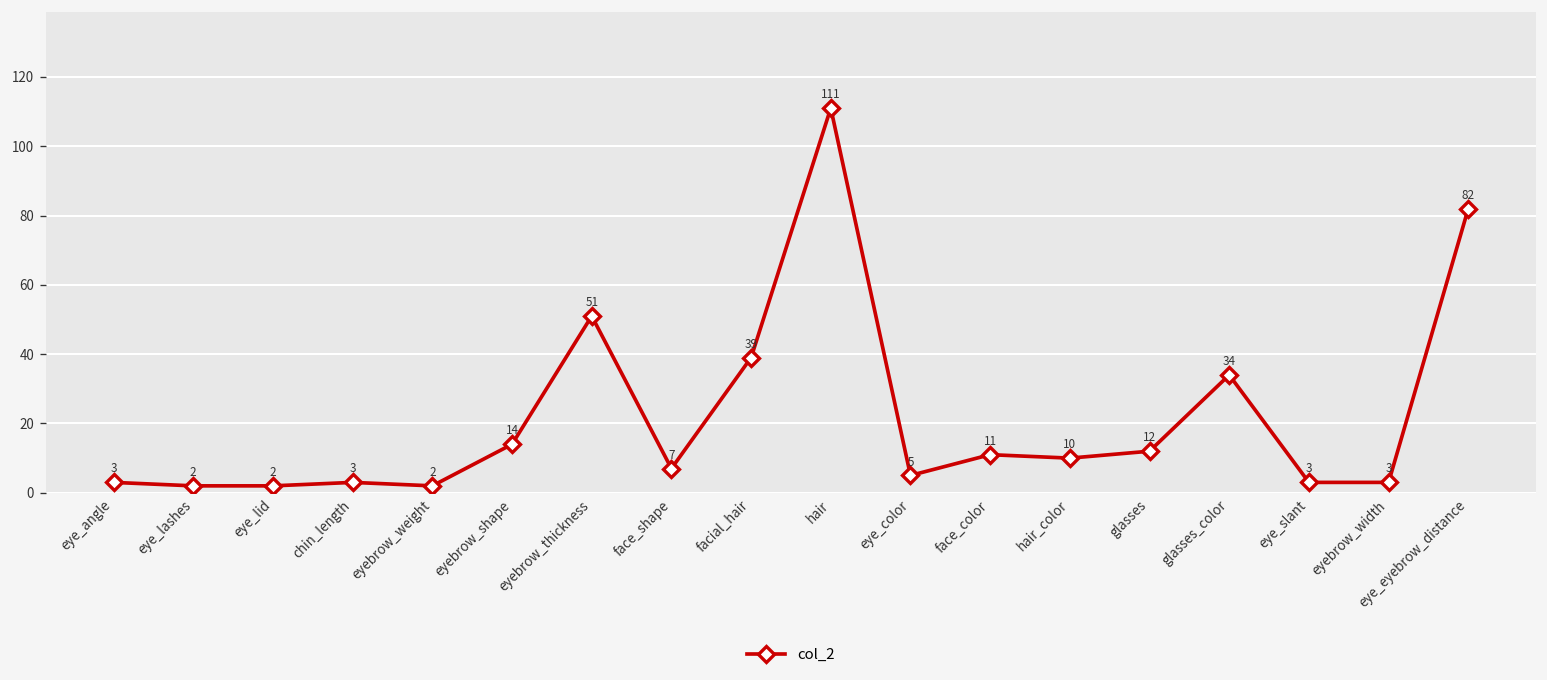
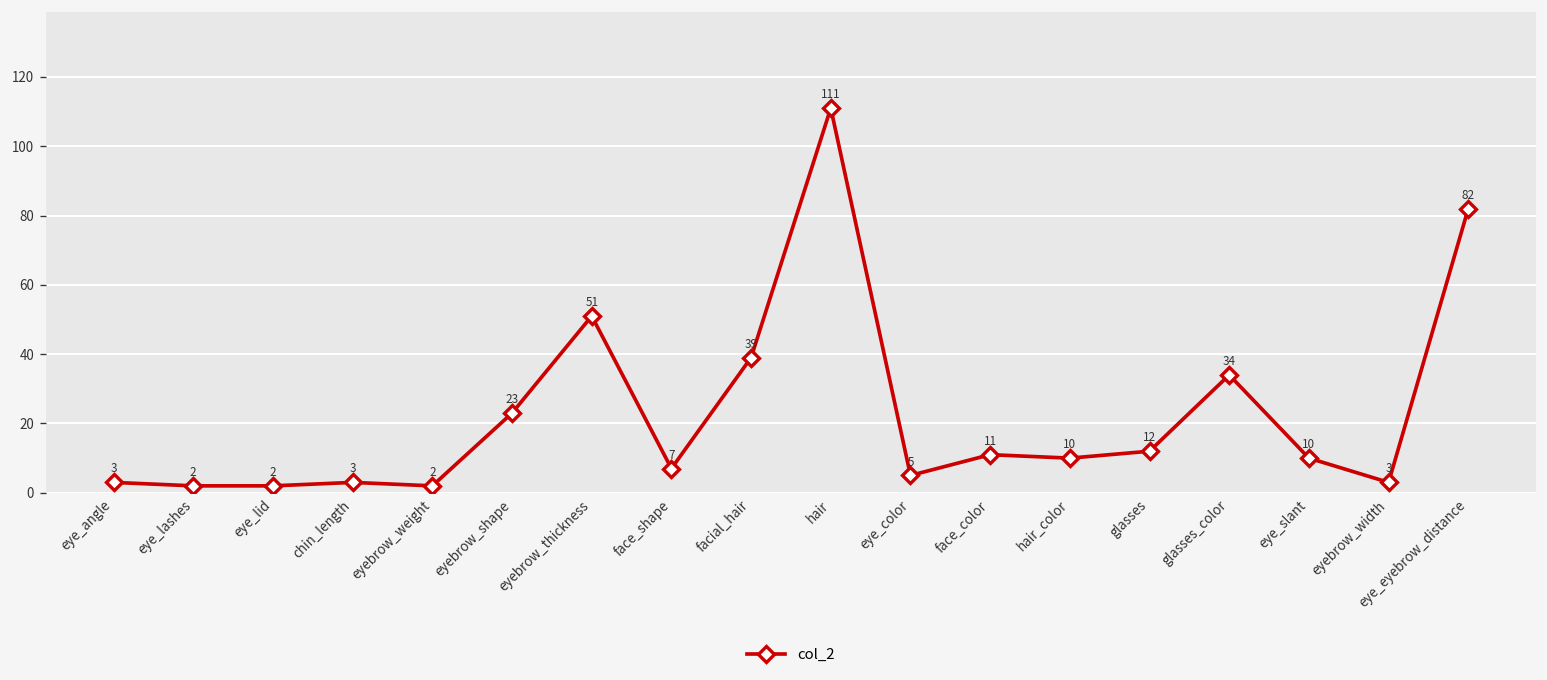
  {
    "eye_angle": 3,
    "eye_lashes": 2,
    "eye_lid": 2,
    "chin_length": 3,
    "eyebrow_weight": 2,
-   "eyebrow_shape": 14,
+   "eyebrow_shape": 23,
    "eyebrow_thickness": 51,
    "face_shape": 7,
    "facial_hair": 39,
    "hair": 111,
    "eye_color": 5,
    "face_color": 11,
    "hair_color": 10,
    "glasses": 12,
    "glasses_color": 34,
-   "eye_slant": 3,
+   "eye_slant": 10,
    "eyebrow_width": 3,
    "eye_eyebrow_distance": 82
  }
